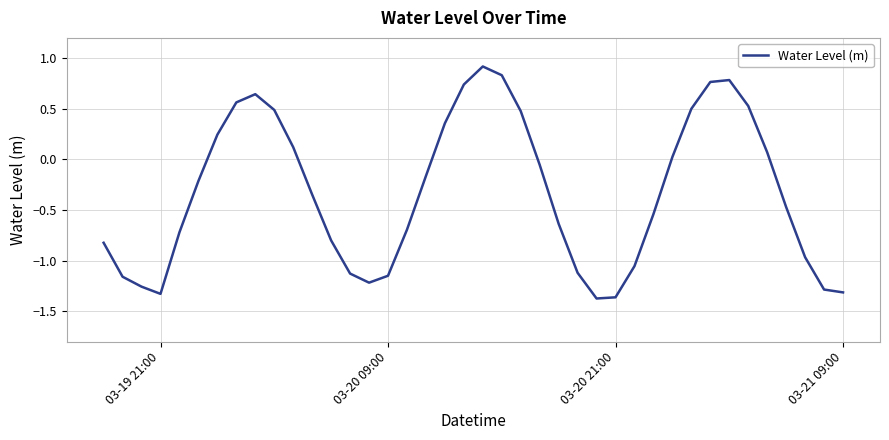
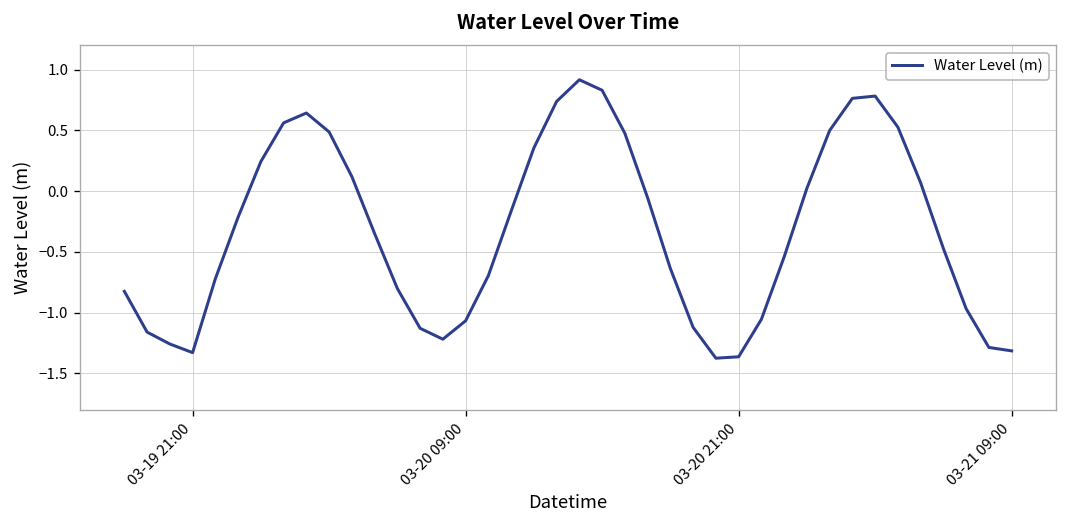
  {
    "03-19 21:00": -1.33,
-   "03-20 09:00": -1.15,
+   "03-20 09:00": -1.07,
    "03-20 21:00": -1.36,
    "03-21 09:00": -1.31
  }
